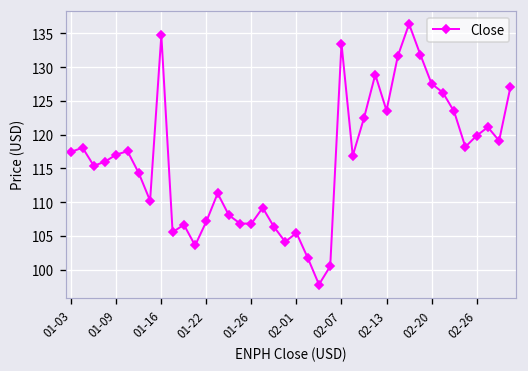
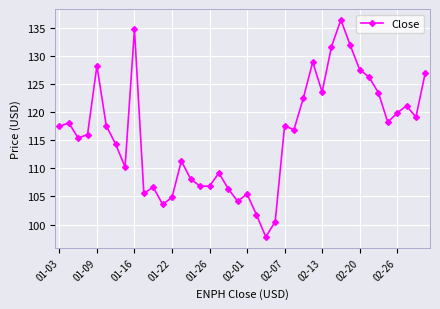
  {
    "01-03": 117,
-   "01-09": 117,
+   "01-09": 128,
    "01-16": 135,
-   "01-22": 107,
+   "01-22": 105,
    "01-26": 107,
    "02-01": 105,
-   "02-07": 133,
+   "02-07": 118,
    "02-13": 124,
    "02-20": 128,
    "02-26": 120
  }
